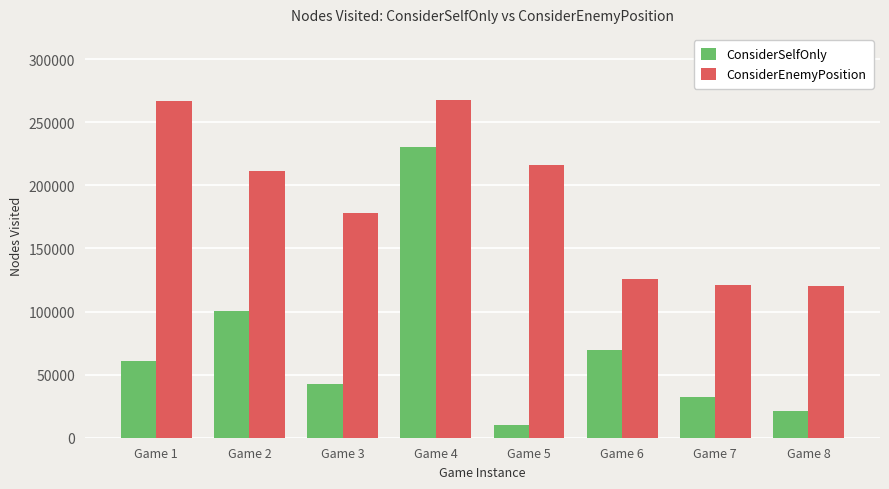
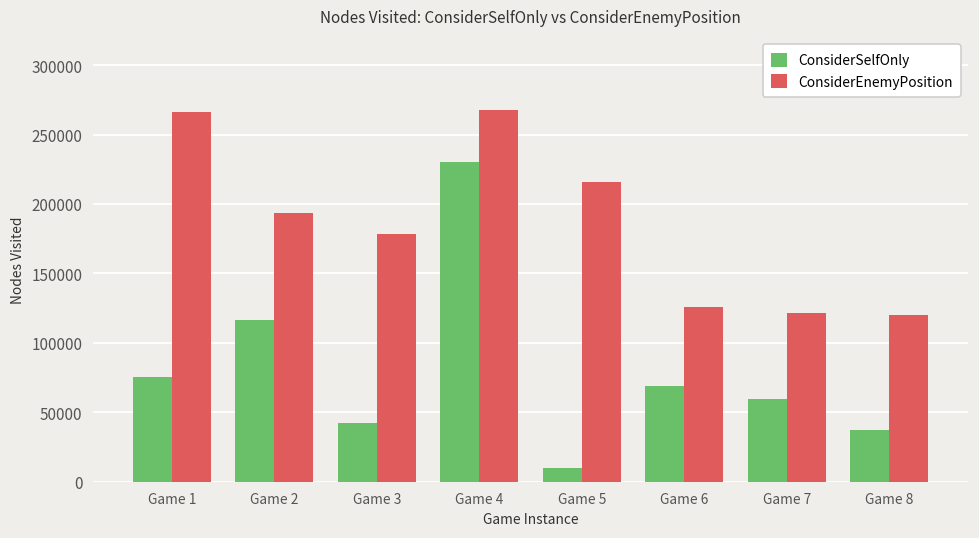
  {
    "ConsiderSelfOnly": {
-     "Game 1": 61000,
-     "Game 2": 100000,
+     "Game 1": 76000,
+     "Game 2": 117000,
      "Game 3": 42000,
      "Game 4": 230000,
      "Game 5": 10000,
      "Game 6": 69000,
-     "Game 7": 32000,
-     "Game 8": 21000
+     "Game 7": 59000,
+     "Game 8": 37000
    },
    "ConsiderEnemyPosition": {
      "Game 1": 267000,
-     "Game 2": 211000,
+     "Game 2": 193000,
      "Game 3": 178000,
      "Game 4": 267000,
      "Game 5": 216000,
      "Game 6": 126000,
      "Game 7": 121000,
      "Game 8": 120000
    }
  }
